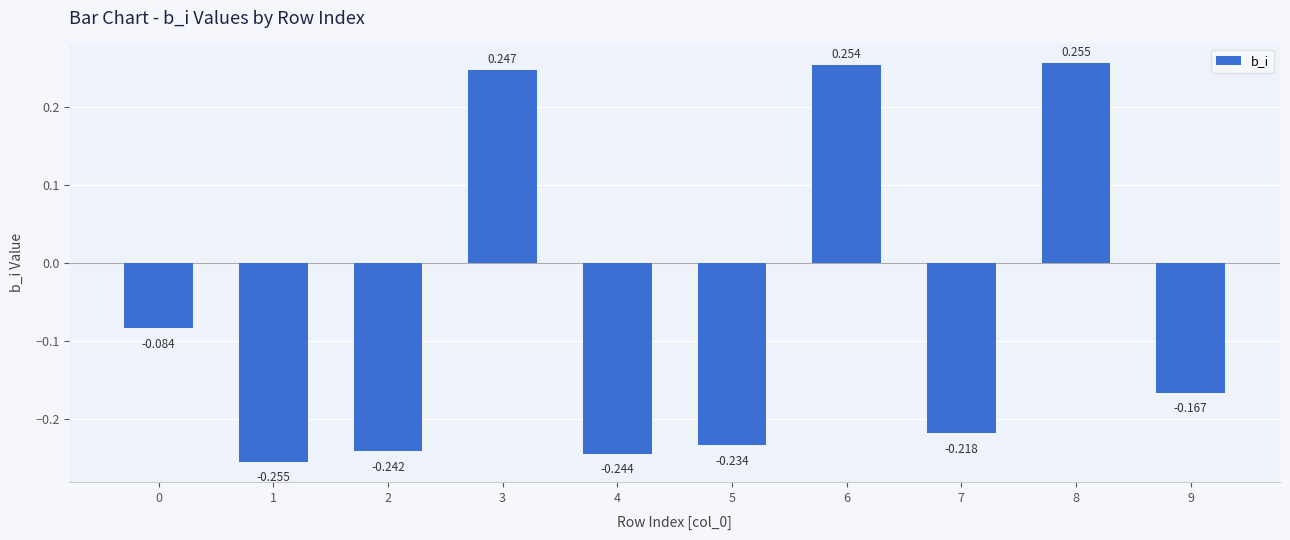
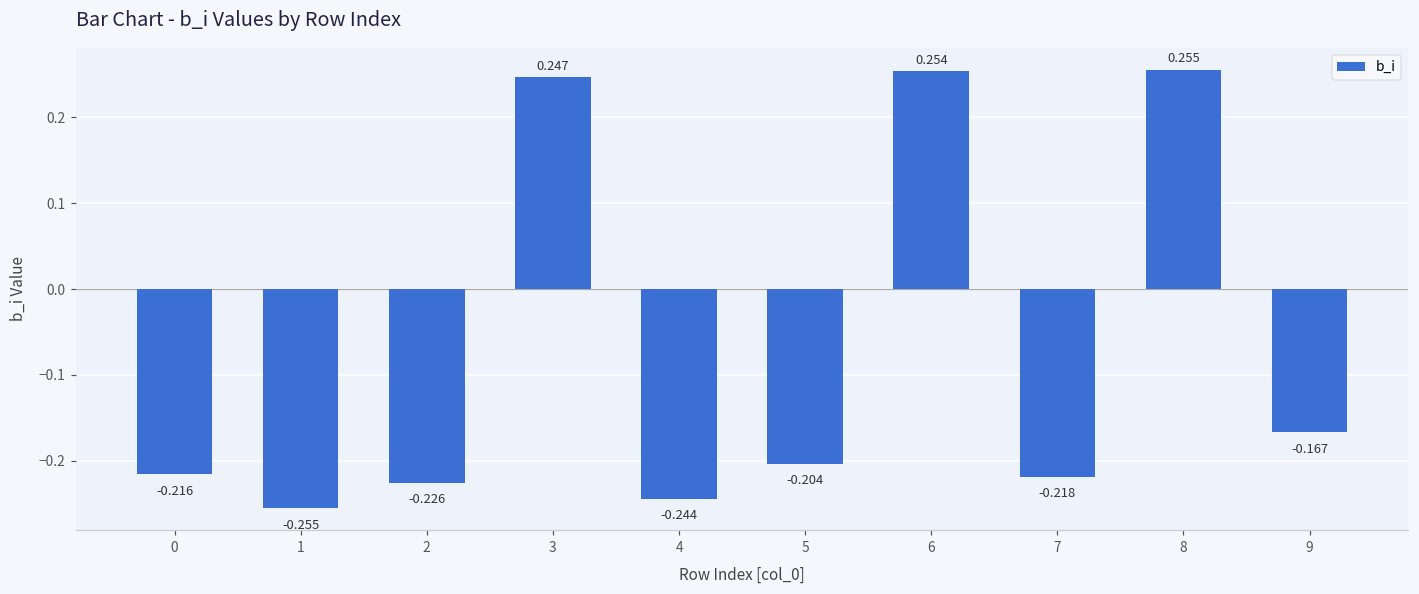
  {
-   "0": -0.084,
+   "0": -0.216,
    "1": -0.255,
-   "2": -0.242,
+   "2": -0.226,
    "3": 0.247,
    "4": -0.244,
-   "5": -0.234,
+   "5": -0.204,
    "6": 0.254,
    "7": -0.218,
    "8": 0.255,
    "9": -0.167
  }
